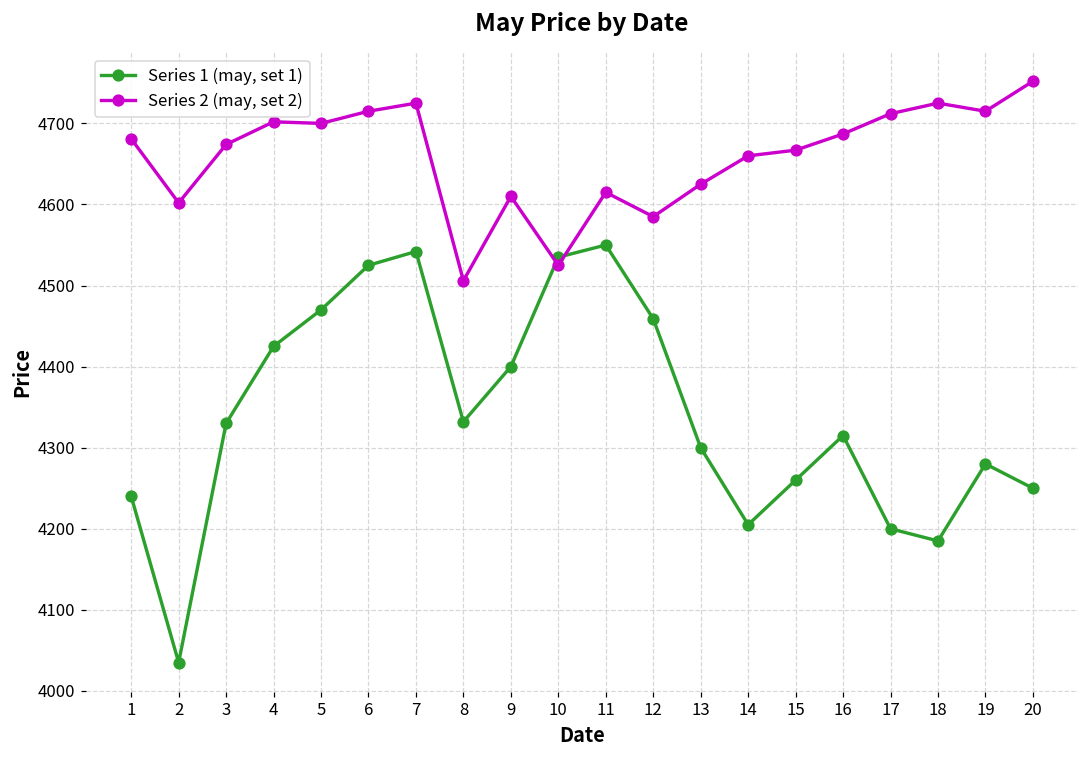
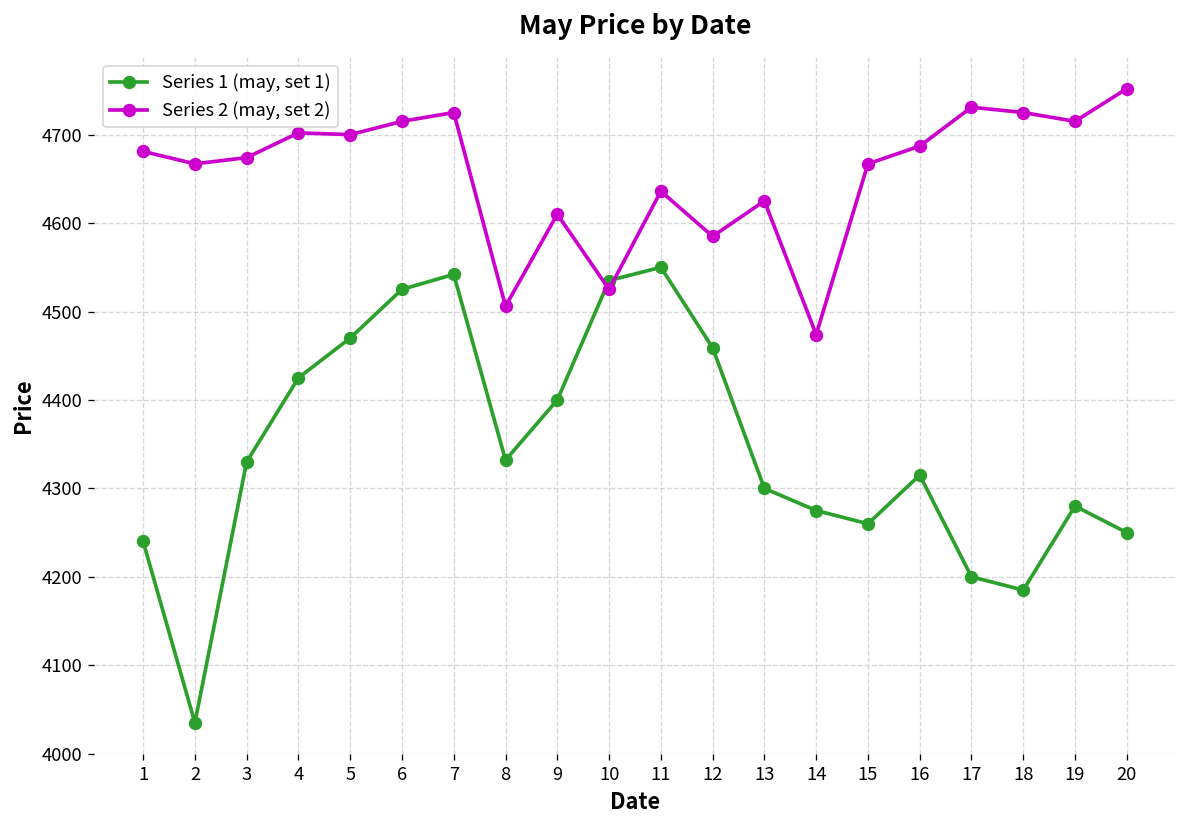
  {
    "Series 1 (may, set 1)": {
      "1": 4240,
      "2": 4040,
      "3": 4330,
      "4": 4430,
      "5": 4470,
      "6": 4530,
      "7": 4540,
      "8": 4330,
      "9": 4400,
      "10": 4540,
      "11": 4550,
      "12": 4460,
      "13": 4300,
-     "14": 4210,
+     "14": 4280,
      "15": 4260,
      "16": 4320,
      "17": 4200,
      "18": 4190,
      "19": 4280,
      "20": 4250
    },
    "Series 2 (may, set 2)": {
      "1": 4680,
-     "2": 4600,
+     "2": 4670,
      "3": 4670,
      "4": 4700,
      "5": 4700,
      "6": 4720,
      "7": 4730,
      "8": 4510,
      "9": 4610,
      "10": 4530,
-     "11": 4620,
+     "11": 4640,
      "12": 4590,
      "13": 4630,
-     "14": 4660,
+     "14": 4470,
      "15": 4670,
      "16": 4690,
-     "17": 4710,
+     "17": 4730,
      "18": 4730,
      "19": 4720,
      "20": 4750
    }
  }
